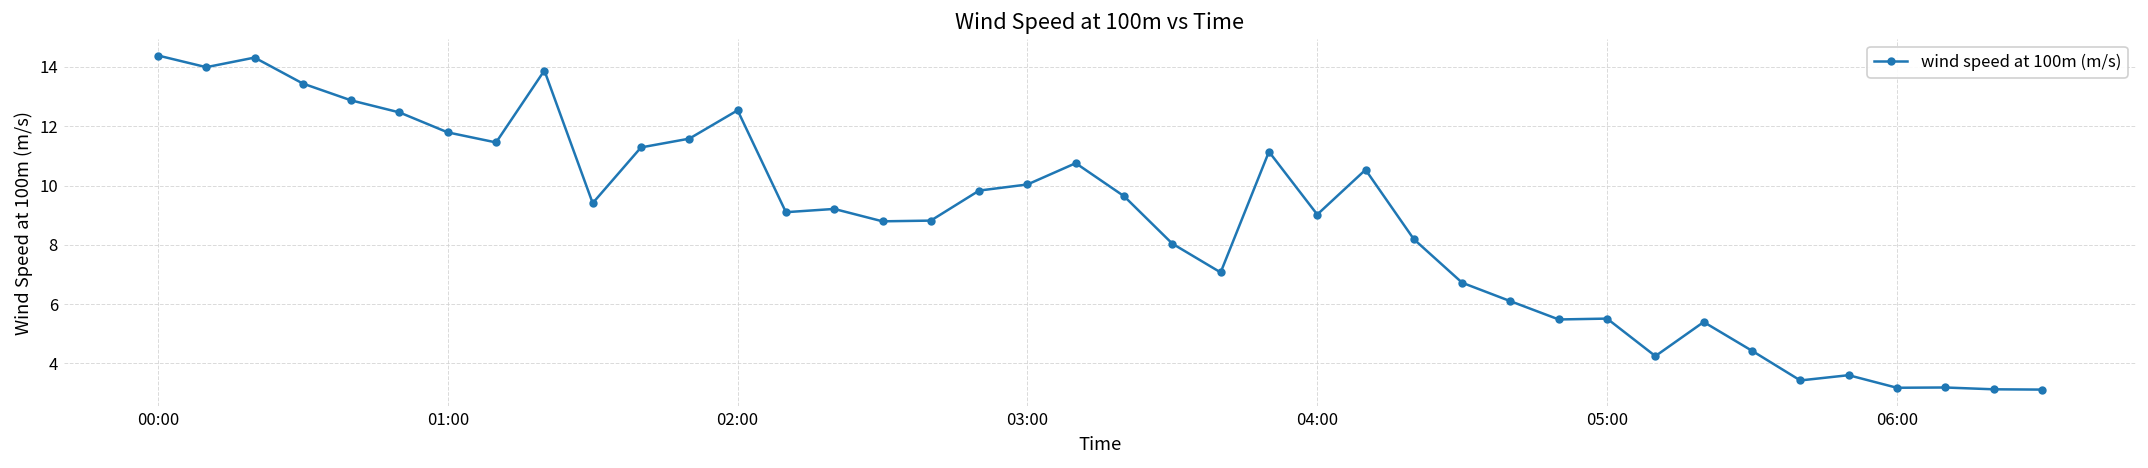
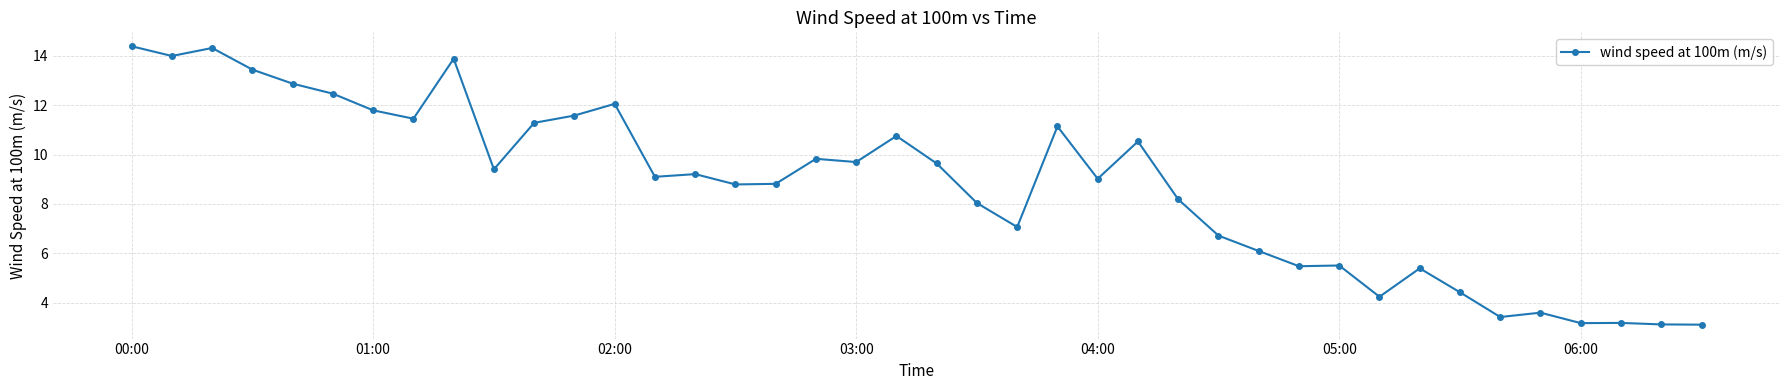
  {
    "00:00": 14.4,
    "01:00": 11.8,
-   "02:00": 12.5,
-   "03:00": 10.0,
+   "02:00": 12.1,
+   "03:00": 9.7,
    "04:00": 9.0,
    "05:00": 5.5,
    "06:00": 3.2
  }
